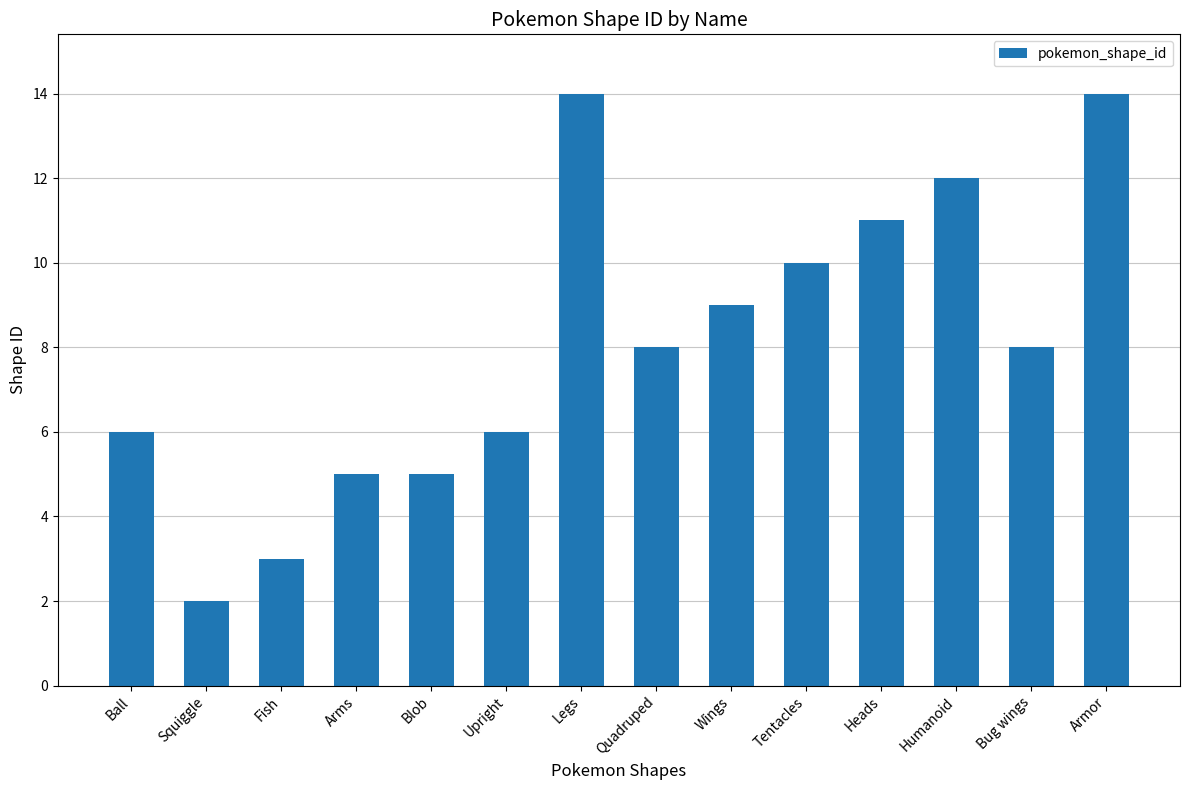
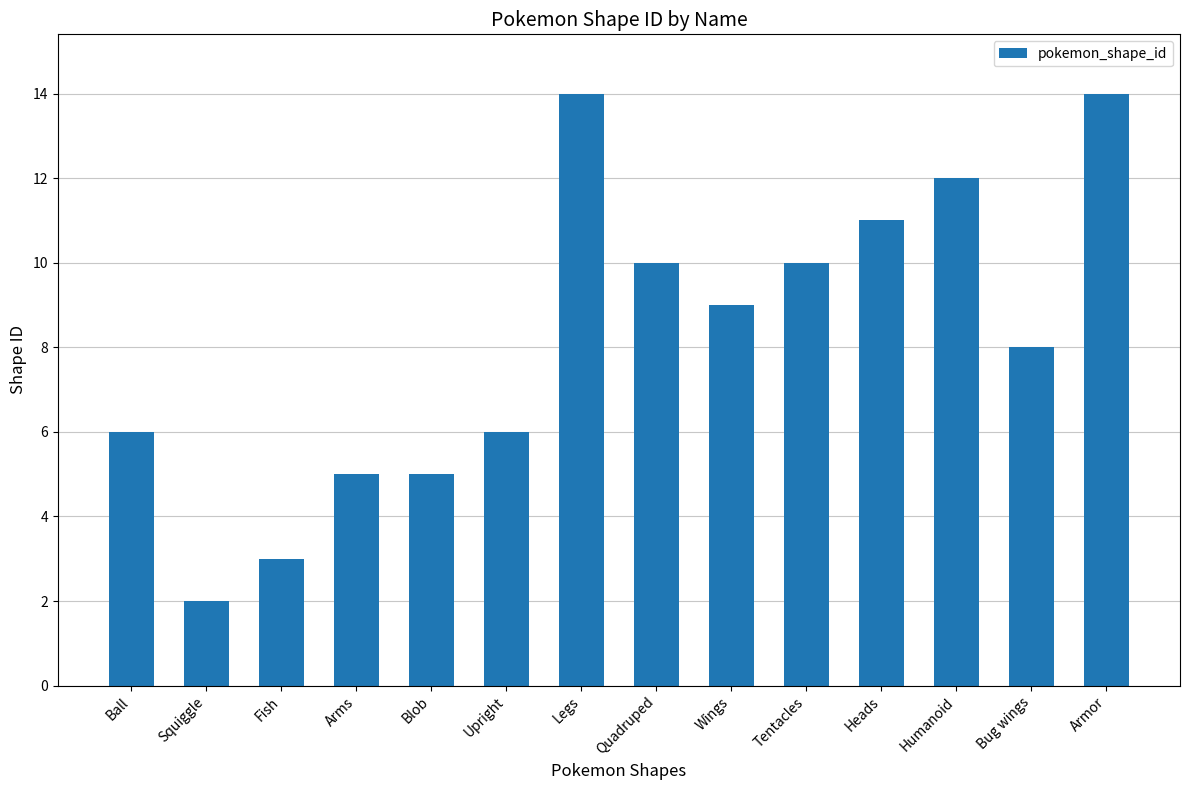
  {
    "Ball": 6,
    "Squiggle": 2,
    "Fish": 3,
    "Arms": 5,
    "Blob": 5,
    "Upright": 6,
    "Legs": 14,
-   "Quadruped": 8,
+   "Quadruped": 10,
    "Wings": 9,
    "Tentacles": 10,
    "Heads": 11,
    "Humanoid": 12,
    "Bug wings": 8,
    "Armor": 14
  }
